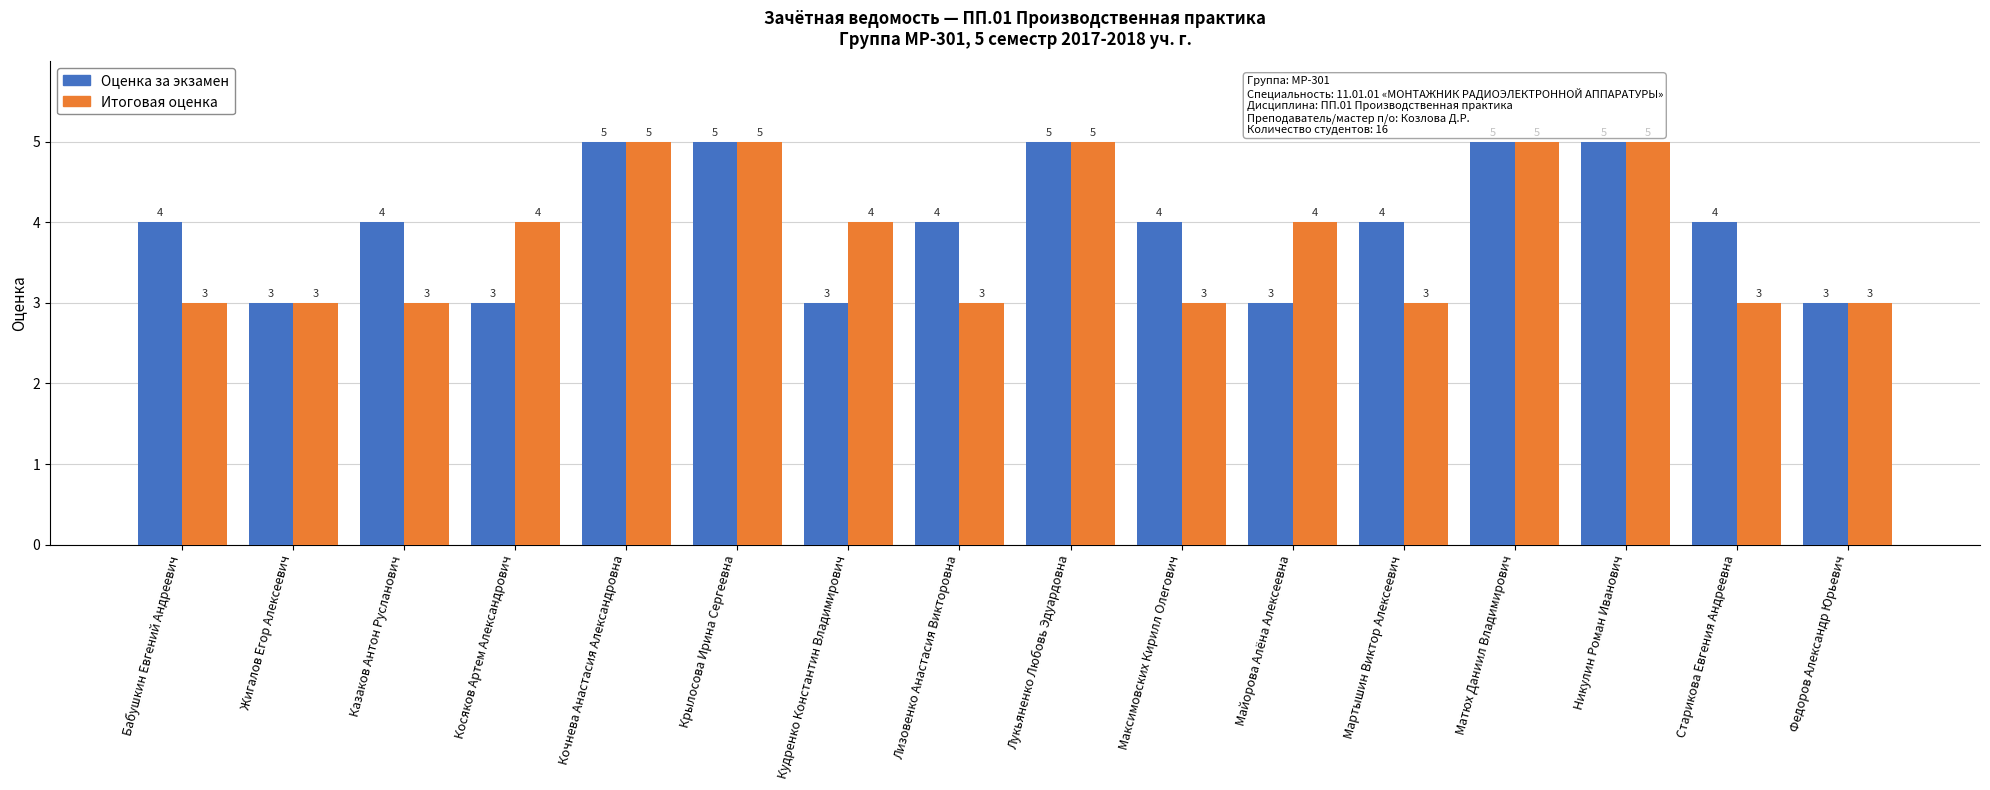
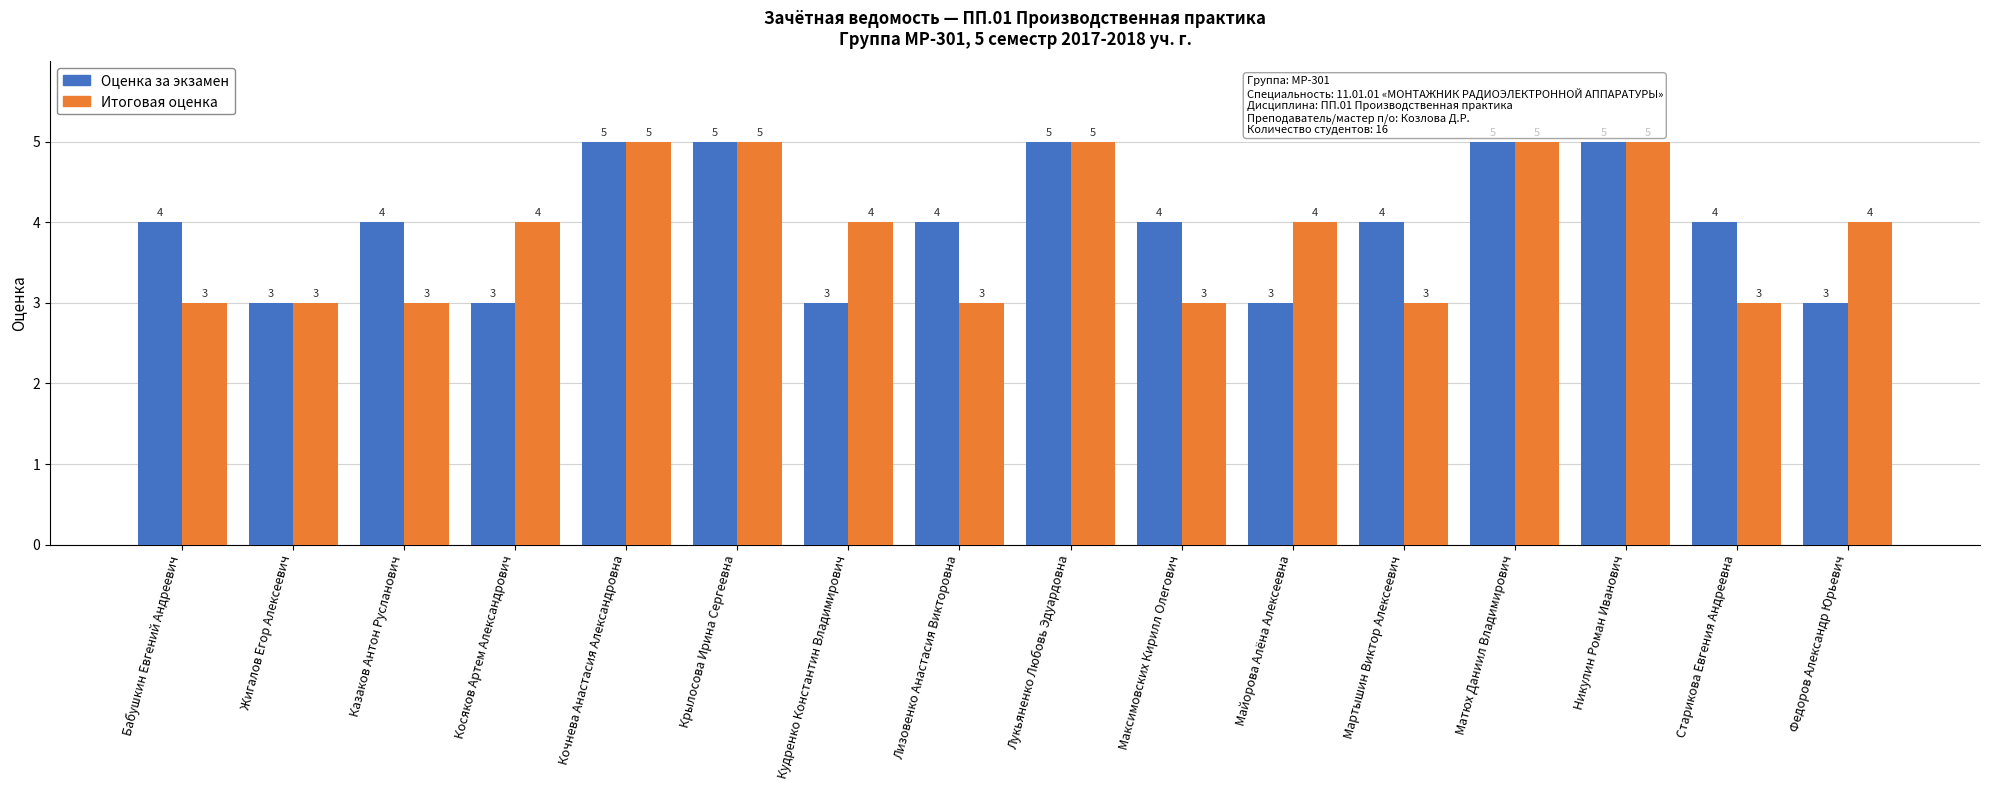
  {
    "Оценка за экзамен": {
      "Бабушкин Евгений Андреевич": 4,
      "Жигалов Егор Алексеевич": 3,
      "Казаков Антон Русланович": 4,
      "Косяков Артем Александрович": 3,
      "Кочнева Анастасия Александровна": 5,
      "Крылосова Ирина Сергеевна": 5,
      "Кудренко Константин Владимирович": 3,
      "Лизовенко Анастасия Викторовна": 4,
      "Лукьяненко Любовь Эдуардовна": 5,
      "Максимовских Кирилл Олегович": 4,
      "Майорова Алёна Алексеевна": 3,
      "Мартышин Виктор Алексеевич": 4,
      "Старикова Евгения Андреевна": 4,
      "Федоров Александр Юрьевич": 3
    },
    "Итоговая оценка": {
      "Бабушкин Евгений Андреевич": 3,
      "Жигалов Егор Алексеевич": 3,
      "Казаков Антон Русланович": 3,
      "Косяков Артем Александрович": 4,
      "Кочнева Анастасия Александровна": 5,
      "Крылосова Ирина Сергеевна": 5,
      "Кудренко Константин Владимирович": 4,
      "Лизовенко Анастасия Викторовна": 3,
      "Лукьяненко Любовь Эдуардовна": 5,
      "Максимовских Кирилл Олегович": 3,
      "Майорова Алёна Алексеевна": 4,
      "Мартышин Виктор Алексеевич": 3,
      "Старикова Евгения Андреевна": 3,
-     "Федоров Александр Юрьевич": 3
+     "Федоров Александр Юрьевич": 4
    }
  }
